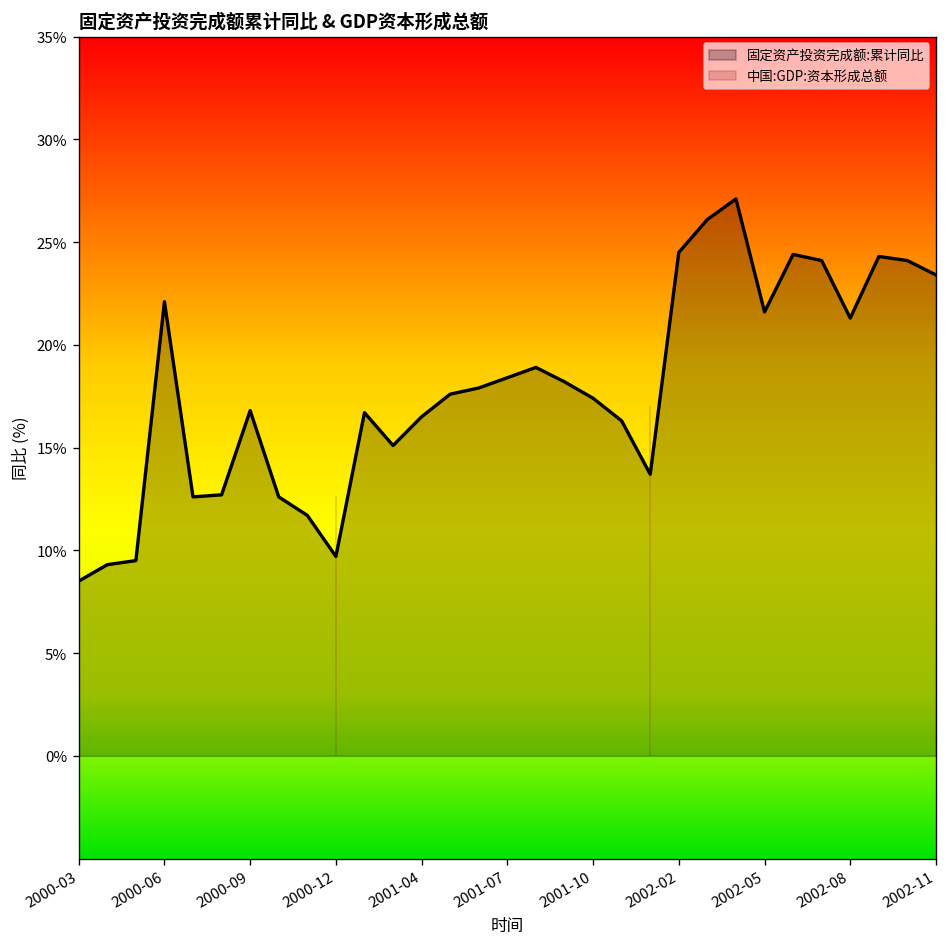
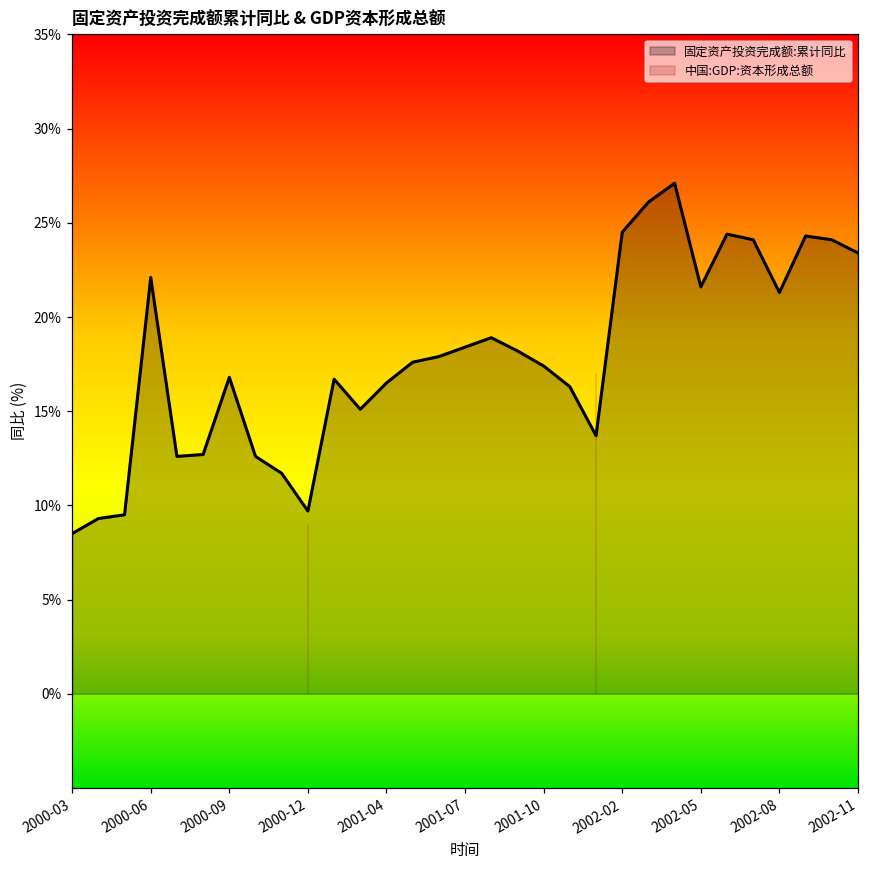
  {
    "固定资产投资完成额:累计同比": {
      "2000-03": "8.5%",
      "2000-06": "22.1%",
      "2000-09": "16.8%",
      "2000-12": "9.7%",
      "2001-04": "16.5%",
      "2001-07": "18.4%",
      "2001-10": "17.4%",
      "2002-02": "24.5%",
      "2002-05": "21.6%",
      "2002-08": "21.3%",
      "2002-11": "23.4%"
    },
    "中国:GDP:资本形成总额": {
-     "2000-12": "12.7%"
+     "2000-12": "9.0%"
    }
  }
